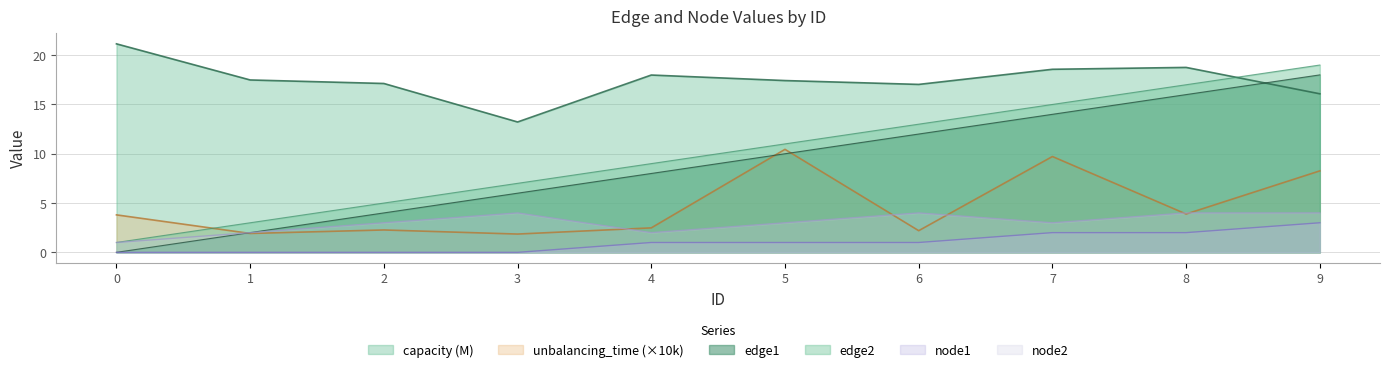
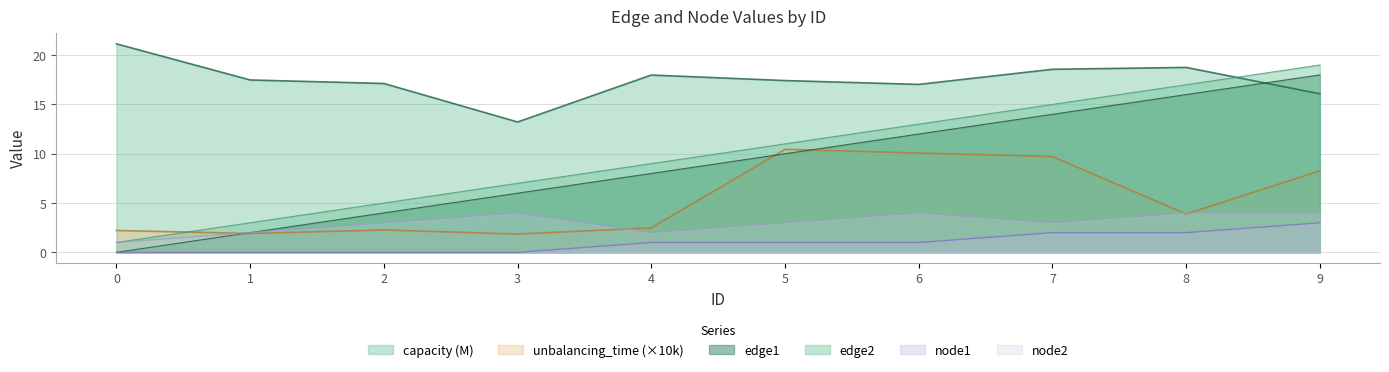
  {
    "unbalancing_time (×10k)": {
-     "0": 4,
+     "0": 2,
      "2": 2,
      "3": 2,
      "4": 2,
      "5": 10,
-     "6": 2,
+     "6": 10,
      "7": 10,
      "9": 8
    }
  }
